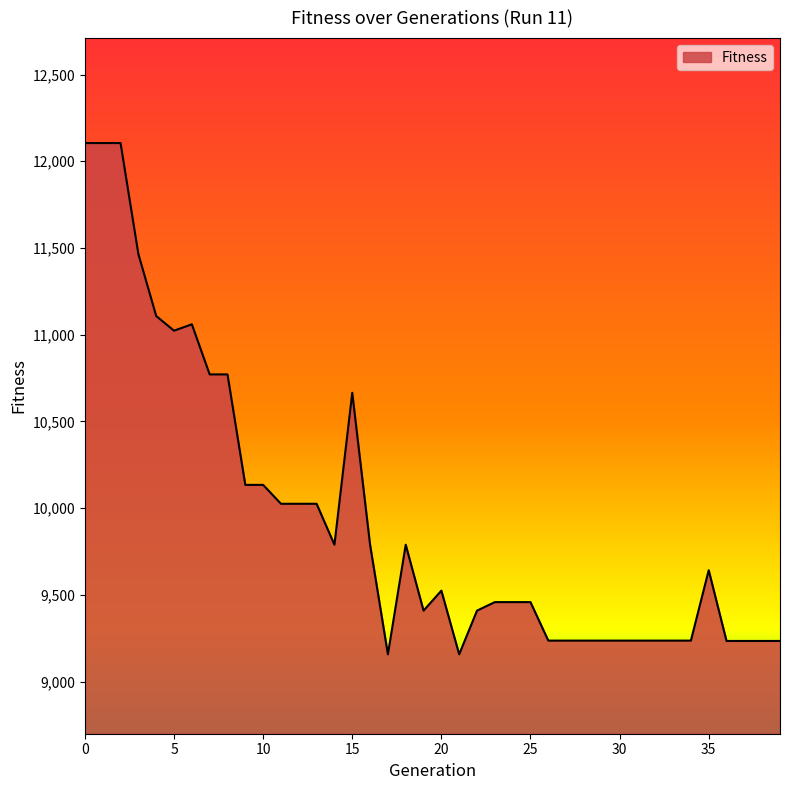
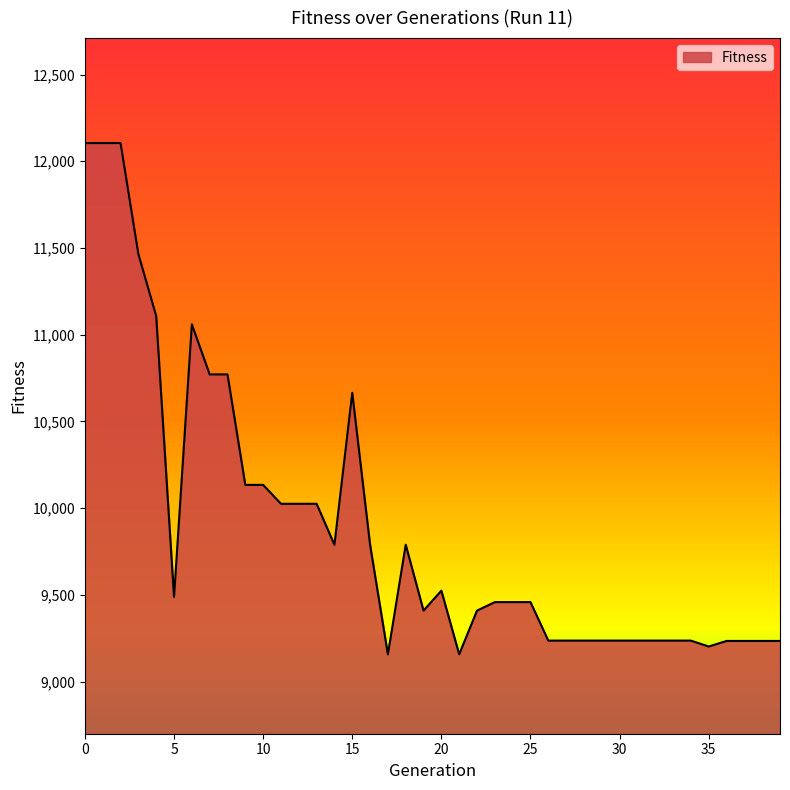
  {
    "0": "12,110",
-   "5": "11,020",
+   "5": "9,490",
    "10": "10,130",
    "15": "10,670",
    "20": "9,520",
    "25": "9,460",
    "30": "9,240",
-   "35": "9,640"
+   "35": "9,200"
  }
